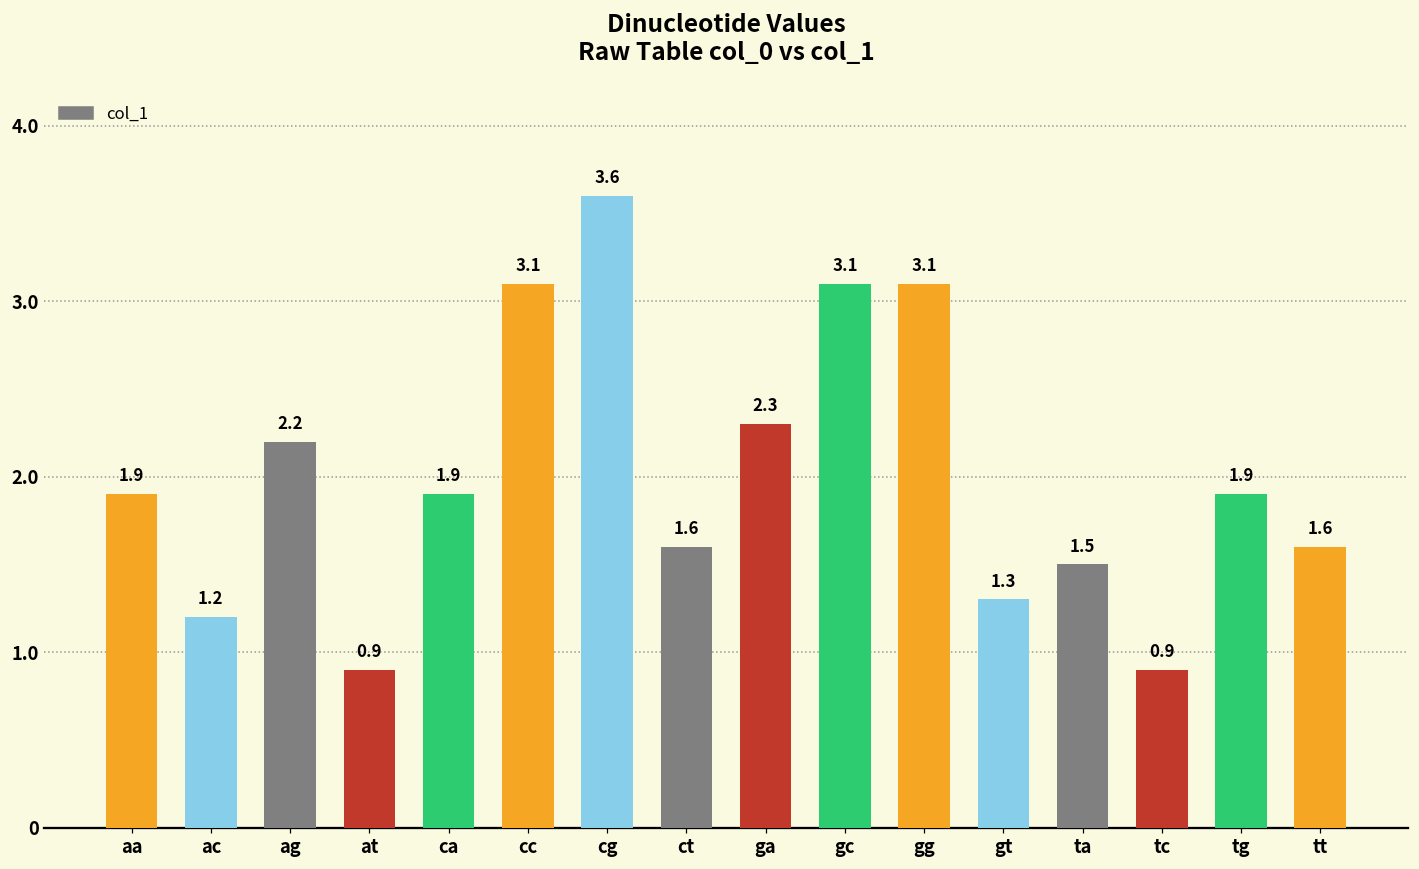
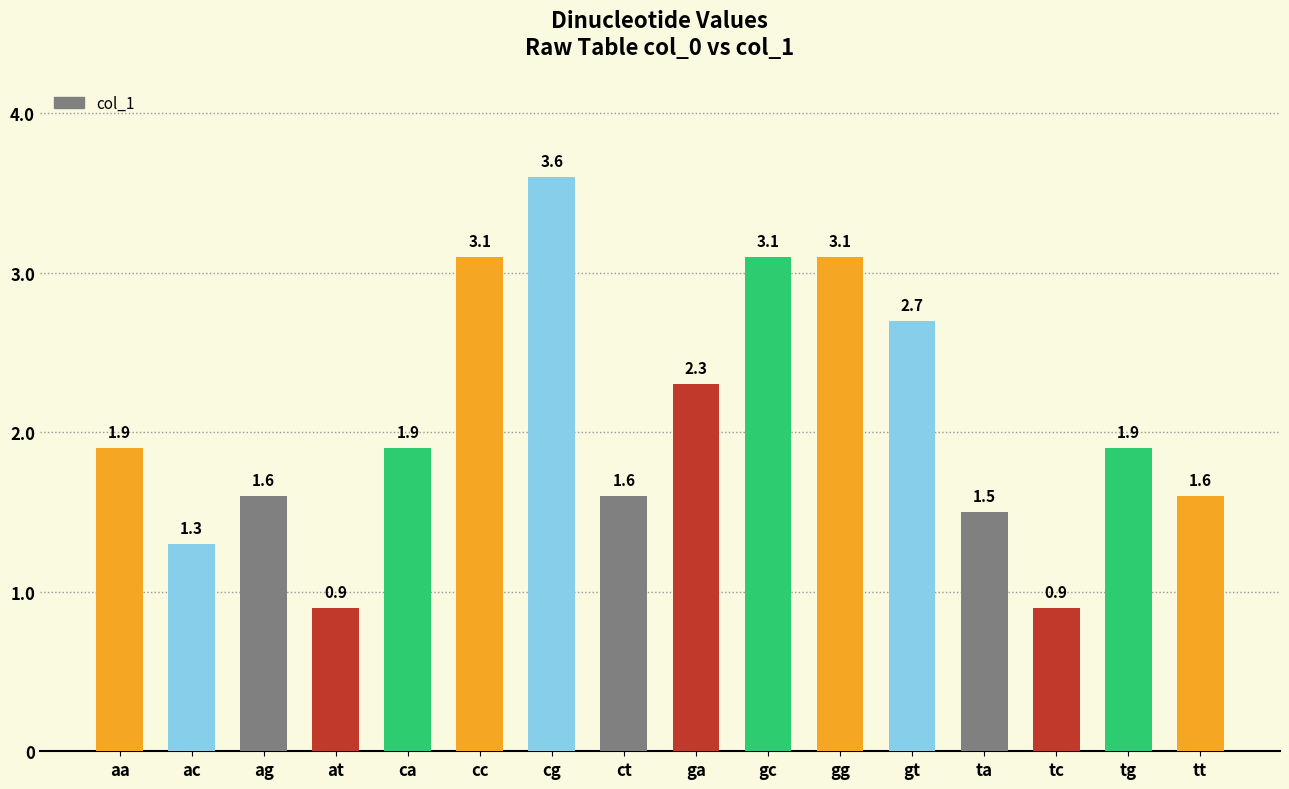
  {
    "aa": 1.9,
-   "ac": 1.2,
-   "ag": 2.2,
+   "ac": 1.3,
+   "ag": 1.6,
    "at": 0.9,
    "ca": 1.9,
    "cc": 3.1,
    "cg": 3.6,
    "ct": 1.6,
    "ga": 2.3,
    "gc": 3.1,
    "gg": 3.1,
-   "gt": 1.3,
+   "gt": 2.7,
    "ta": 1.5,
    "tc": 0.9,
    "tg": 1.9,
    "tt": 1.6
  }
